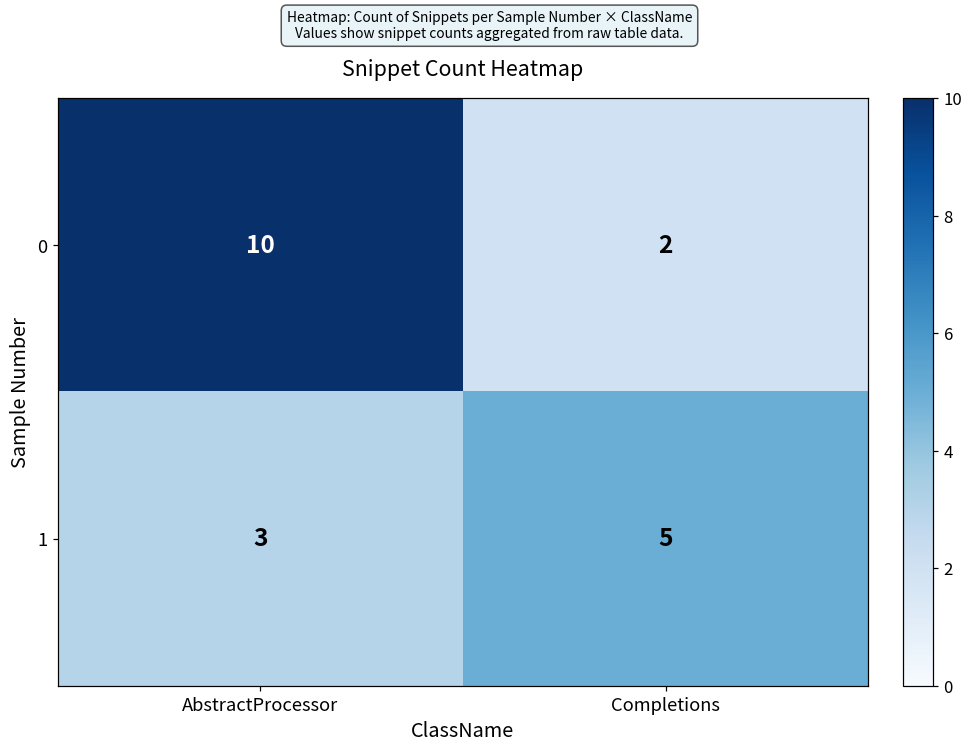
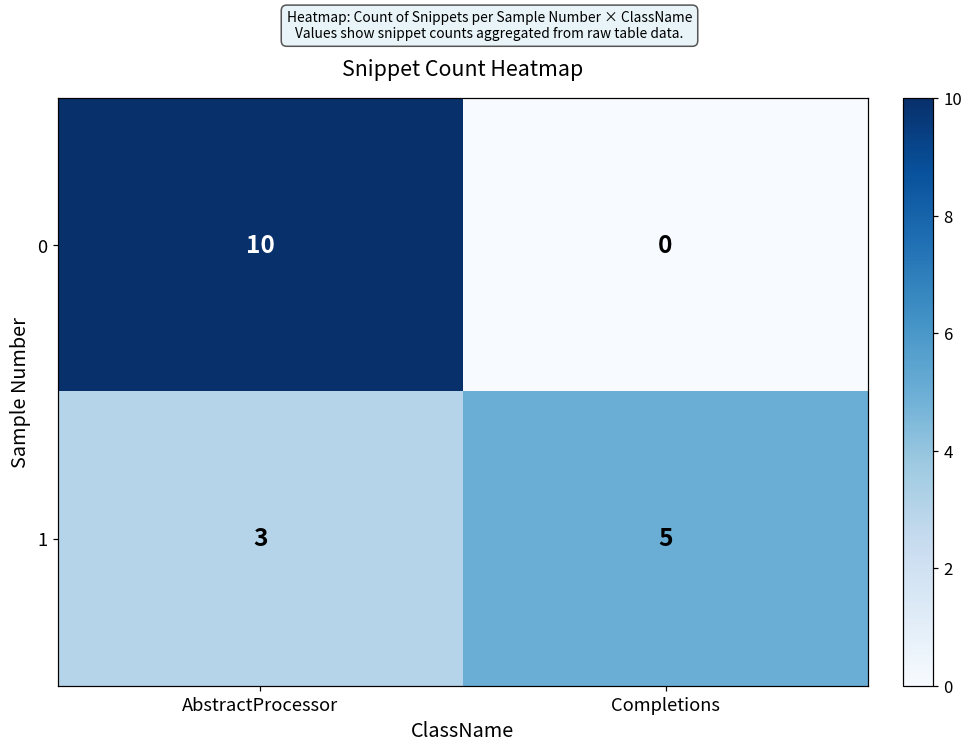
  {
    "0": {
      "AbstractProcessor": 10,
-     "Completions": 2
+     "Completions": 0
    },
    "1": {
      "AbstractProcessor": 3,
      "Completions": 5
    }
  }
